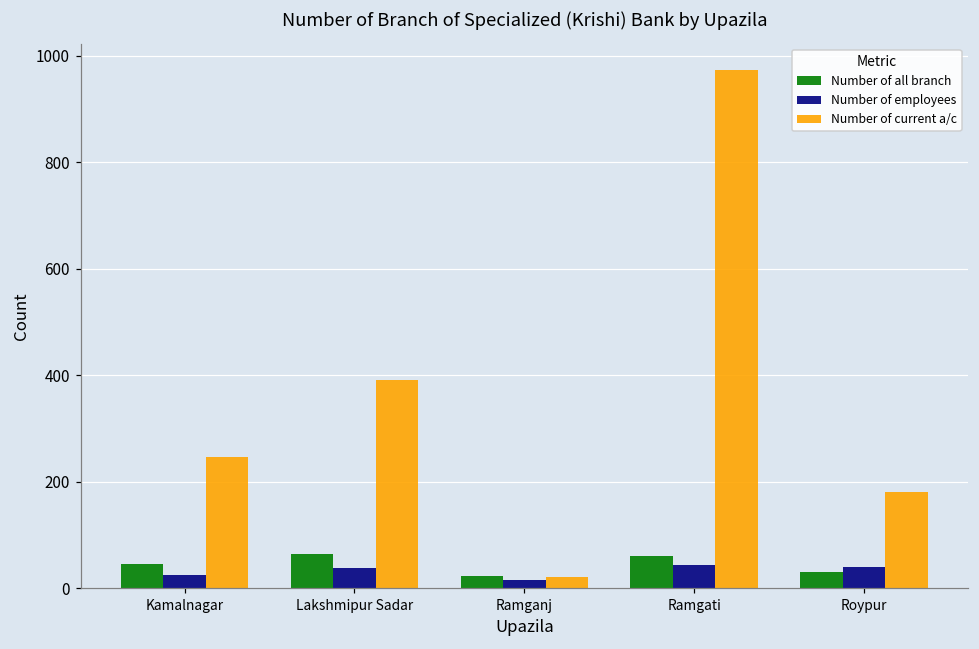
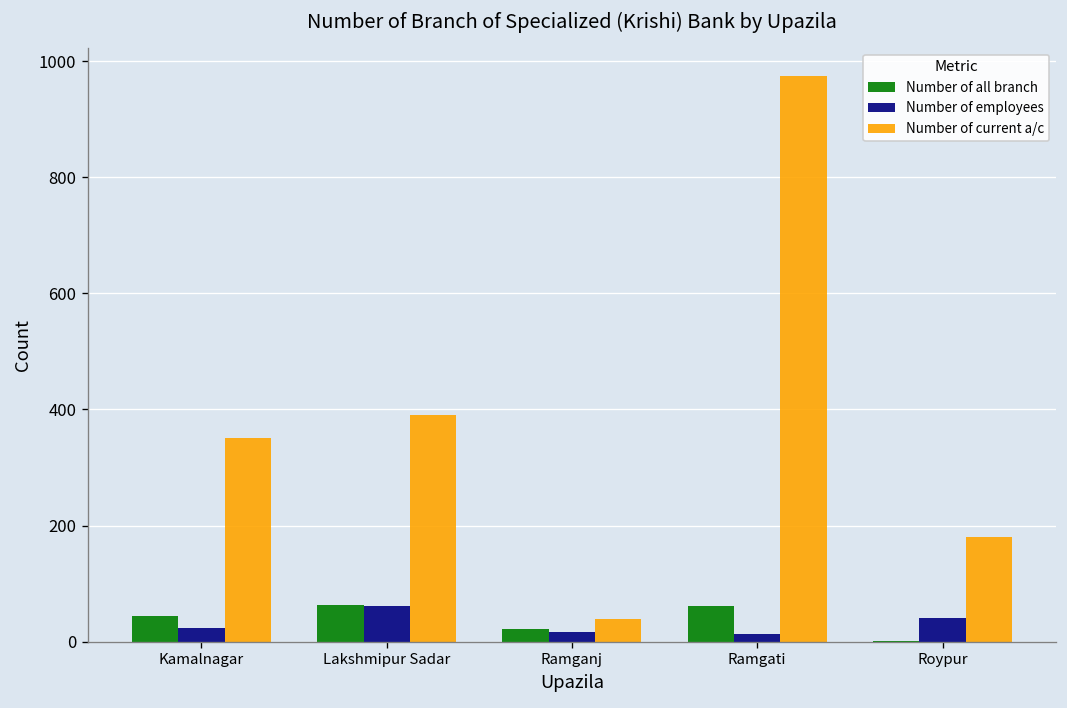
  {
    "Number of all branch": {
      "Kamalnagar": 50,
      "Lakshmipur Sadar": 60,
      "Ramganj": 20,
      "Ramgati": 60,
-     "Roypur": 30
+     "Roypur": 0
    },
    "Number of employees": {
      "Kamalnagar": 20,
-     "Lakshmipur Sadar": 40,
+     "Lakshmipur Sadar": 60,
      "Ramganj": 20,
-     "Ramgati": 40,
+     "Ramgati": 10,
      "Roypur": 40
    },
    "Number of current a/c": {
-     "Kamalnagar": 250,
+     "Kamalnagar": 350,
      "Lakshmipur Sadar": 390,
-     "Ramganj": 20,
+     "Ramganj": 40,
      "Ramgati": 970,
      "Roypur": 180
    }
  }
